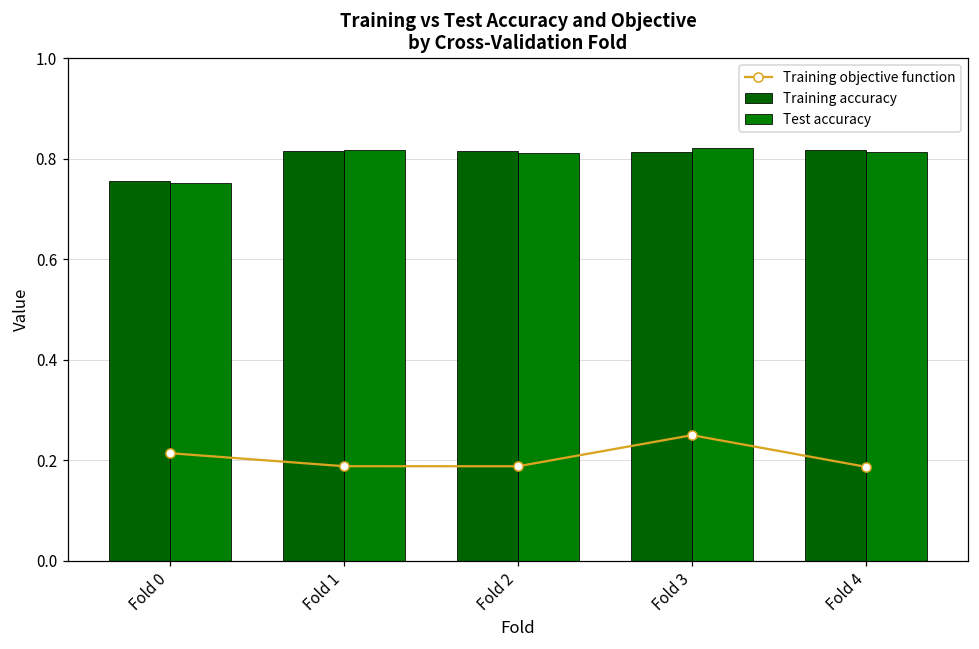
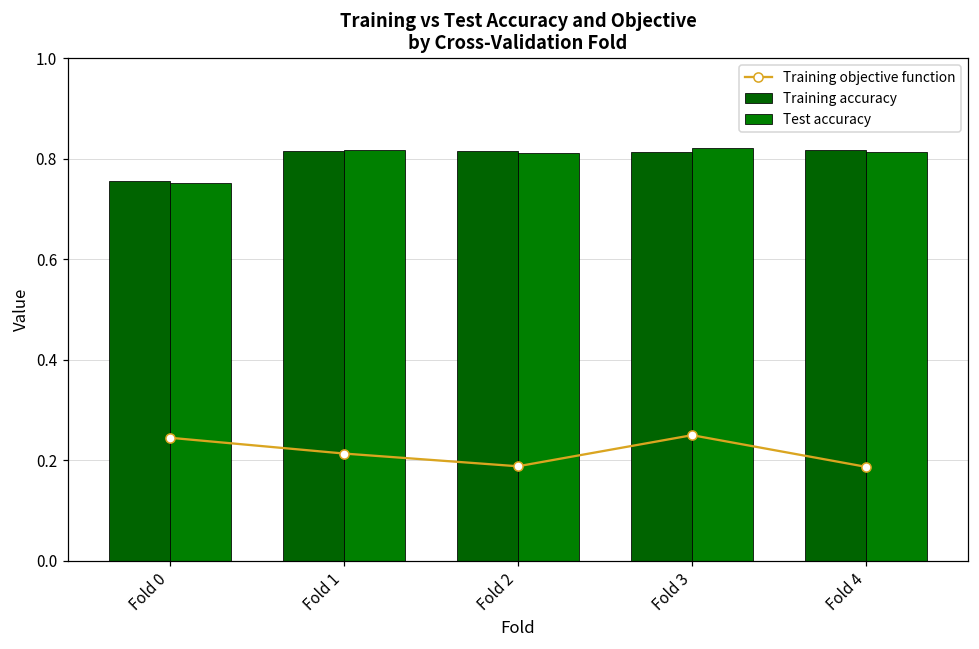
  {
    "Training objective function": {
-     "Fold 0": 0.21,
-     "Fold 1": 0.19,
+     "Fold 0": 0.25,
+     "Fold 1": 0.21,
      "Fold 2": 0.19,
      "Fold 3": 0.25,
      "Fold 4": 0.19
    }
  }
